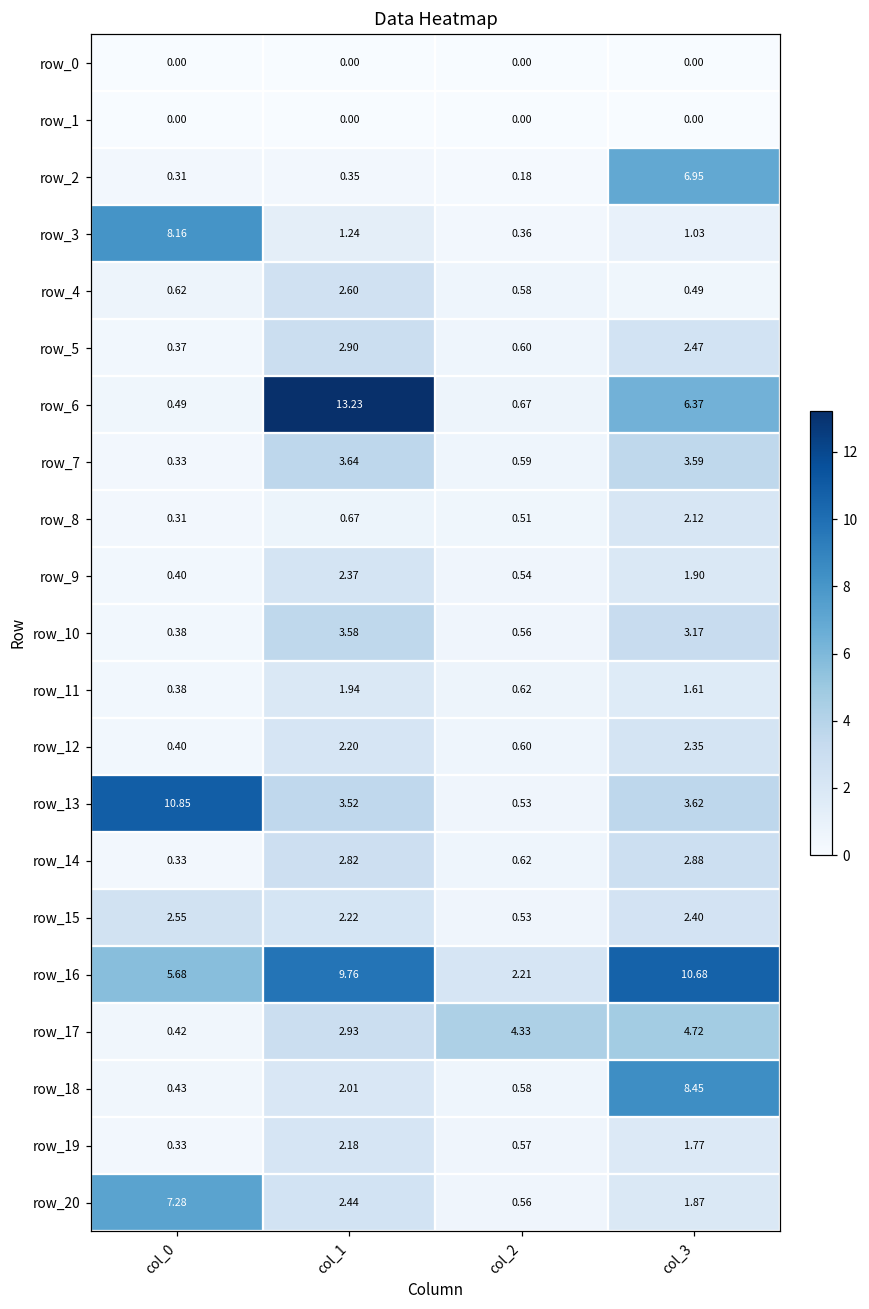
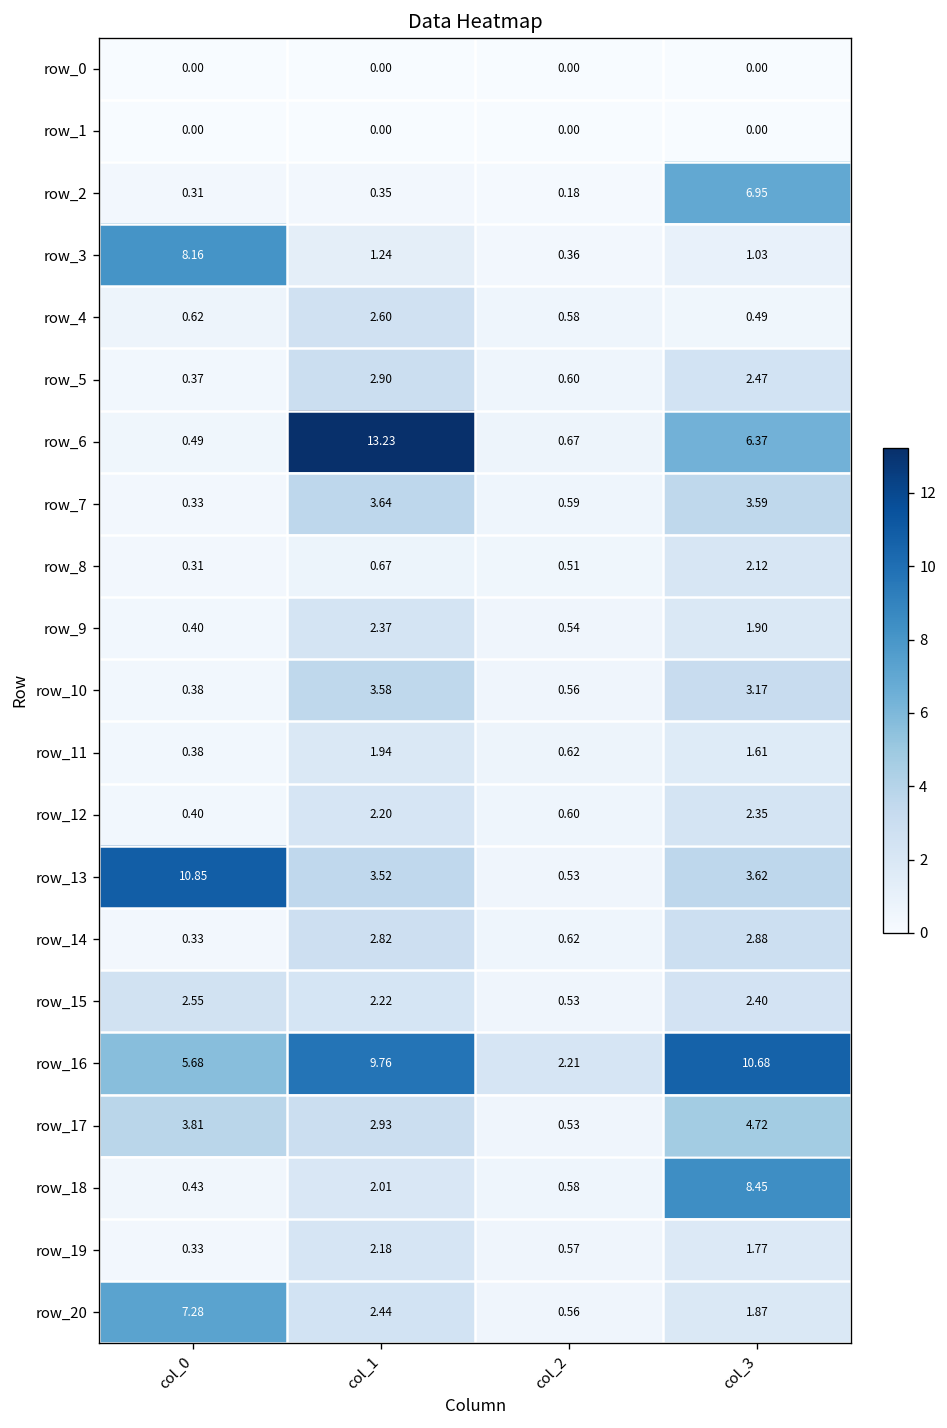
  {
    "row_0": {
      "col_0": 0.00,
      "col_1": 0.00,
      "col_2": 0.00,
      "col_3": 0.00
    },
    "row_1": {
      "col_0": 0.00,
      "col_1": 0.00,
      "col_2": 0.00,
      "col_3": 0.00
    },
    "row_2": {
      "col_0": 0.31,
      "col_1": 0.35,
      "col_2": 0.18,
      "col_3": 6.95
    },
    "row_3": {
      "col_0": 8.16,
      "col_1": 1.24,
      "col_2": 0.36,
      "col_3": 1.03
    },
    "row_4": {
      "col_0": 0.62,
      "col_1": 2.60,
      "col_2": 0.58,
      "col_3": 0.49
    },
    "row_5": {
      "col_0": 0.37,
      "col_1": 2.90,
      "col_2": 0.60,
      "col_3": 2.47
    },
    "row_6": {
      "col_0": 0.49,
      "col_1": 13.23,
      "col_2": 0.67,
      "col_3": 6.37
    },
    "row_7": {
      "col_0": 0.33,
      "col_1": 3.64,
      "col_2": 0.59,
      "col_3": 3.59
    },
    "row_8": {
      "col_0": 0.31,
      "col_1": 0.67,
      "col_2": 0.51,
      "col_3": 2.12
    },
    "row_9": {
      "col_0": 0.40,
      "col_1": 2.37,
      "col_2": 0.54,
      "col_3": 1.90
    },
    "row_10": {
      "col_0": 0.38,
      "col_1": 3.58,
      "col_2": 0.56,
      "col_3": 3.17
    },
    "row_11": {
      "col_0": 0.38,
      "col_1": 1.94,
      "col_2": 0.62,
      "col_3": 1.61
    },
    "row_12": {
      "col_0": 0.40,
      "col_1": 2.20,
      "col_2": 0.60,
      "col_3": 2.35
    },
    "row_13": {
      "col_0": 10.85,
      "col_1": 3.52,
      "col_2": 0.53,
      "col_3": 3.62
    },
    "row_14": {
      "col_0": 0.33,
      "col_1": 2.82,
      "col_2": 0.62,
      "col_3": 2.88
    },
    "row_15": {
      "col_0": 2.55,
      "col_1": 2.22,
      "col_2": 0.53,
      "col_3": 2.40
    },
    "row_16": {
      "col_0": 5.68,
      "col_1": 9.76,
      "col_2": 2.21,
      "col_3": 10.68
    },
    "row_17": {
-     "col_0": 0.42,
+     "col_0": 3.81,
      "col_1": 2.93,
-     "col_2": 4.33,
+     "col_2": 0.53,
      "col_3": 4.72
    },
    "row_18": {
      "col_0": 0.43,
      "col_1": 2.01,
      "col_2": 0.58,
      "col_3": 8.45
    },
    "row_19": {
      "col_0": 0.33,
      "col_1": 2.18,
      "col_2": 0.57,
      "col_3": 1.77
    },
    "row_20": {
      "col_0": 7.28,
      "col_1": 2.44,
      "col_2": 0.56,
      "col_3": 1.87
    }
  }
